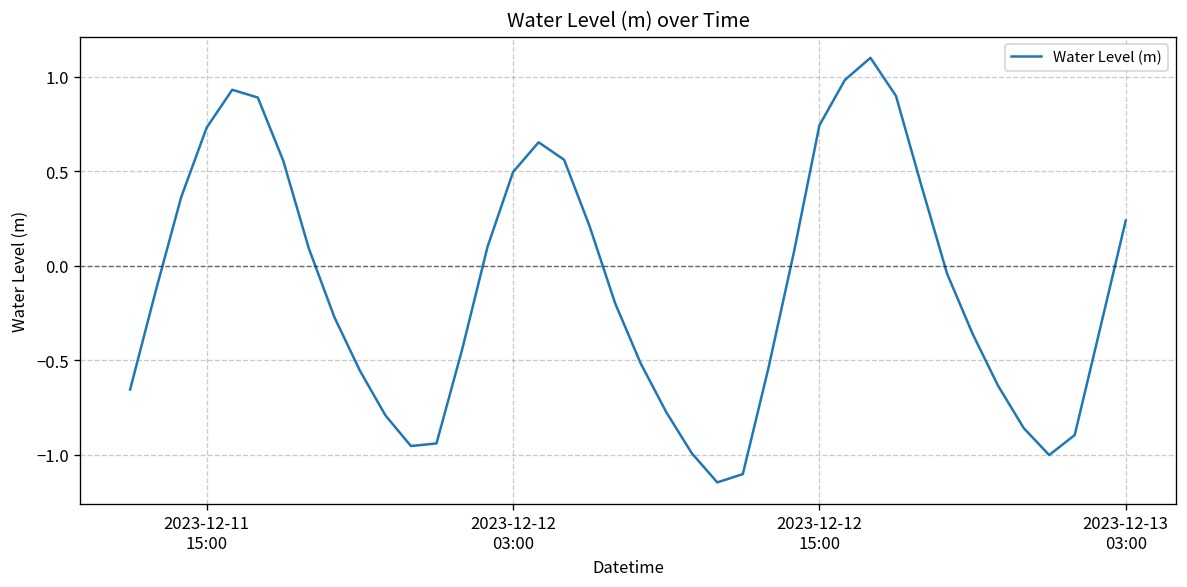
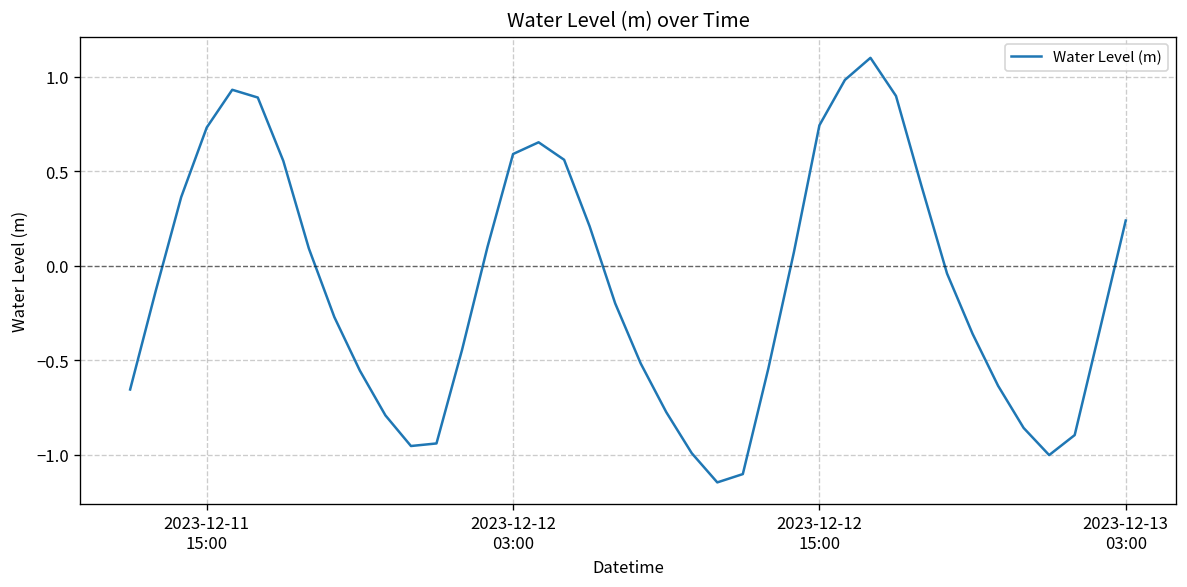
  {
    "2023-12-11 15:00": 0.73,
-   "2023-12-12 03:00": 0.50,
+   "2023-12-12 03:00": 0.59,
    "2023-12-12 15:00": 0.74,
    "2023-12-13 03:00": 0.24
  }
